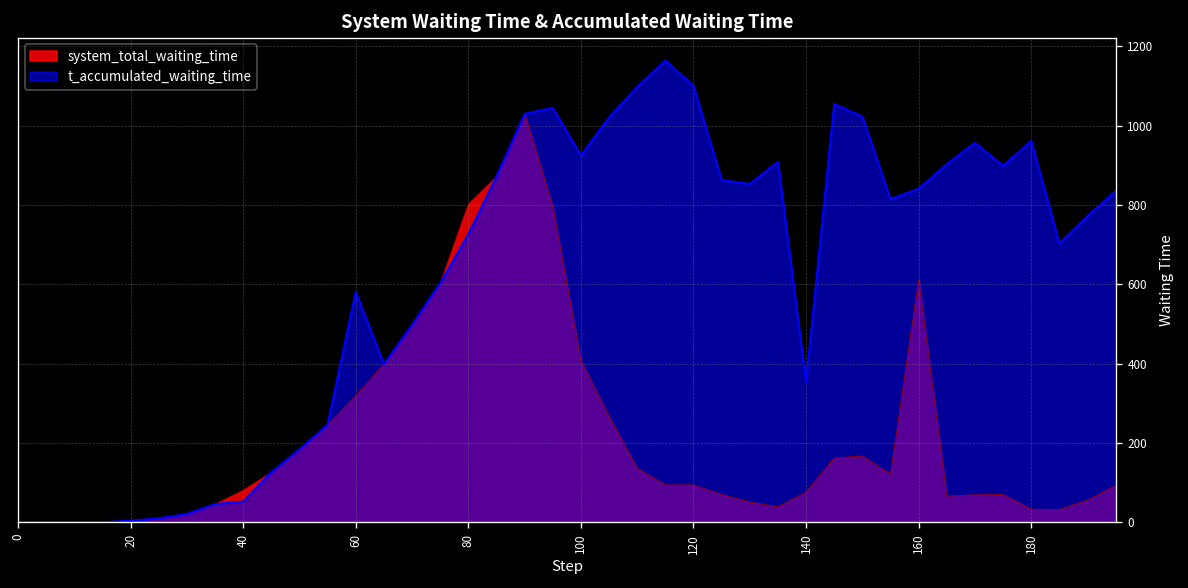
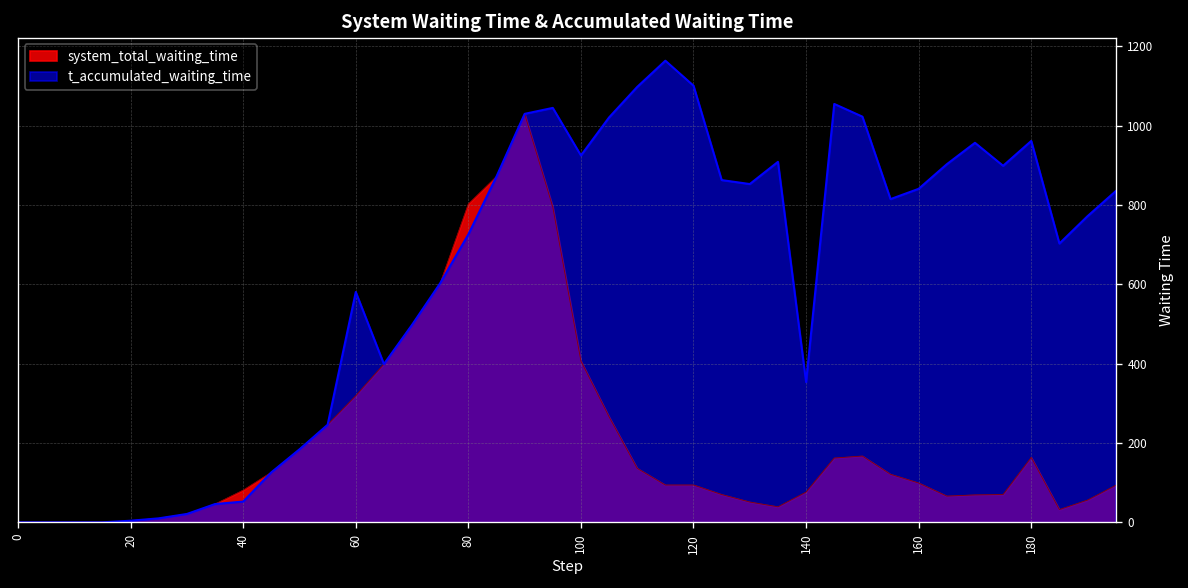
  {
    "system_total_waiting_time": {
      "40": 80,
      "60": 320,
      "80": 800,
      "100": 410,
      "120": 90,
      "140": 80,
-     "160": 610,
-     "180": 30
+     "160": 100,
+     "180": 160
    },
    "t_accumulated_waiting_time": {
      "40": 50,
      "60": 580,
      "80": 730,
      "100": 930,
      "120": 1100,
      "140": 350,
      "160": 840,
      "180": 960
    }
  }
